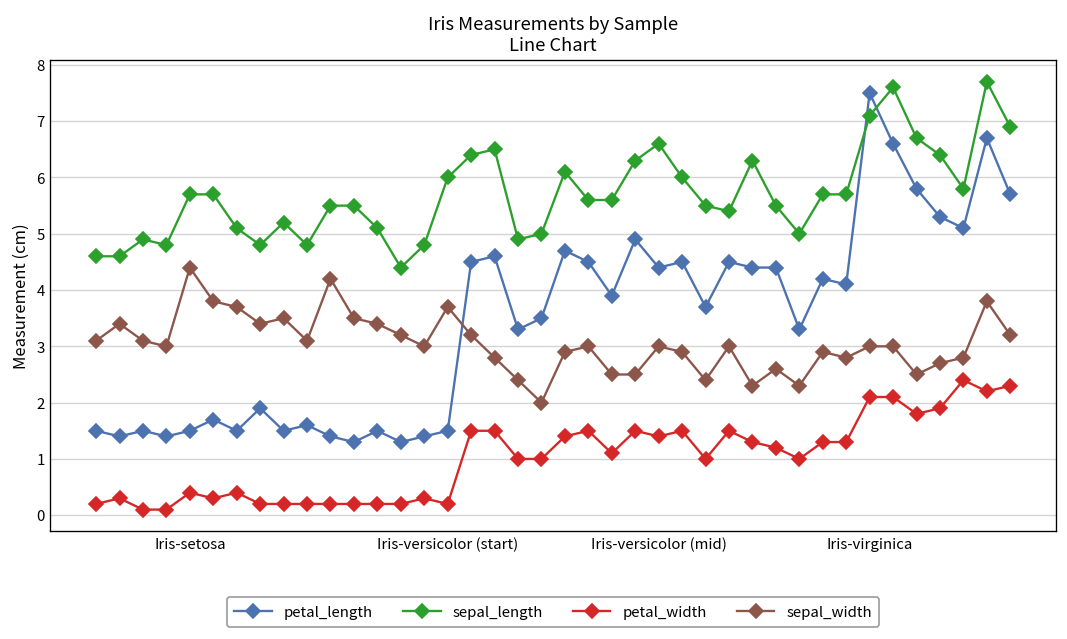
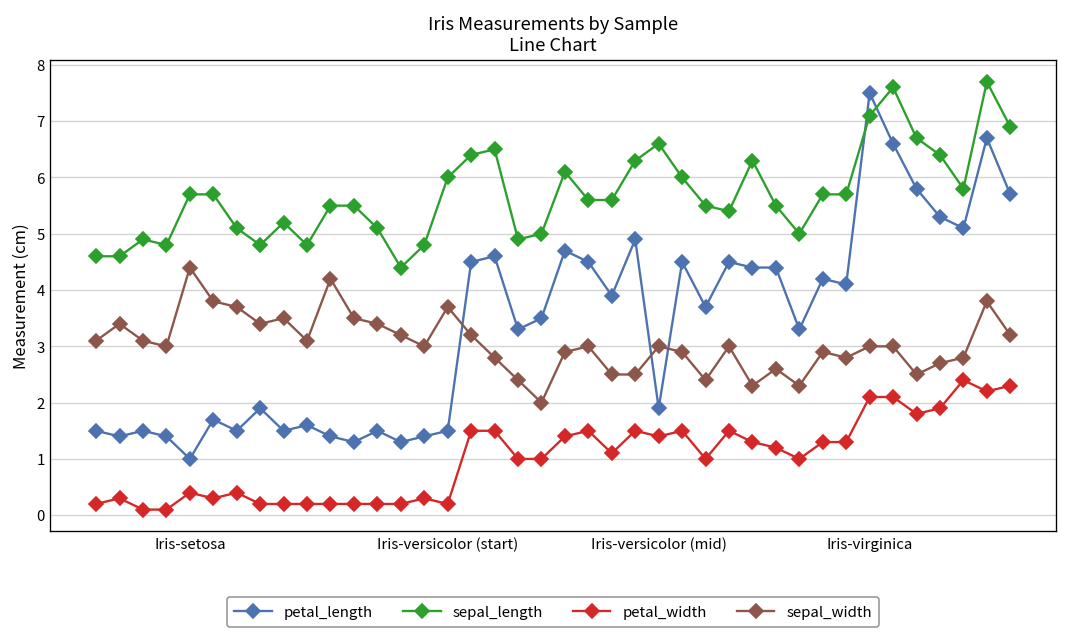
  {
    "petal_length": {
-     "Iris-setosa": 1.5,
+     "Iris-setosa": 1.0,
      "Iris-versicolor (start)": 1.5,
-     "Iris-versicolor (mid)": 4.4,
+     "Iris-versicolor (mid)": 1.9,
      "Iris-virginica": 7.5
    },
    "sepal_length": {
      "Iris-setosa": 5.7,
      "Iris-versicolor (start)": 6.0,
      "Iris-versicolor (mid)": 6.6,
      "Iris-virginica": 7.1
    },
    "petal_width": {
      "Iris-setosa": 0.4,
      "Iris-versicolor (start)": 0.2,
      "Iris-versicolor (mid)": 1.4,
      "Iris-virginica": 2.1
    },
    "sepal_width": {
      "Iris-setosa": 4.4,
      "Iris-versicolor (start)": 3.7,
      "Iris-versicolor (mid)": 3.0,
      "Iris-virginica": 3.0
    }
  }
